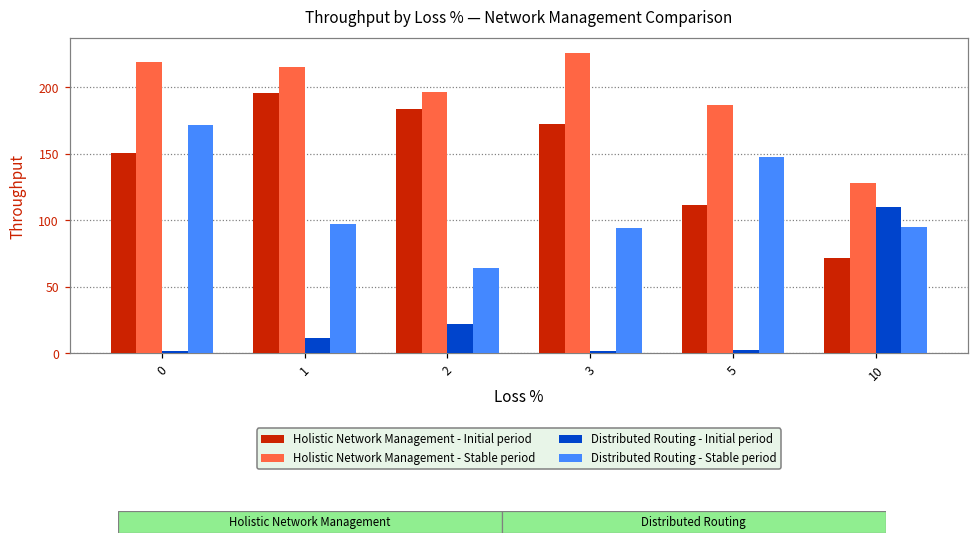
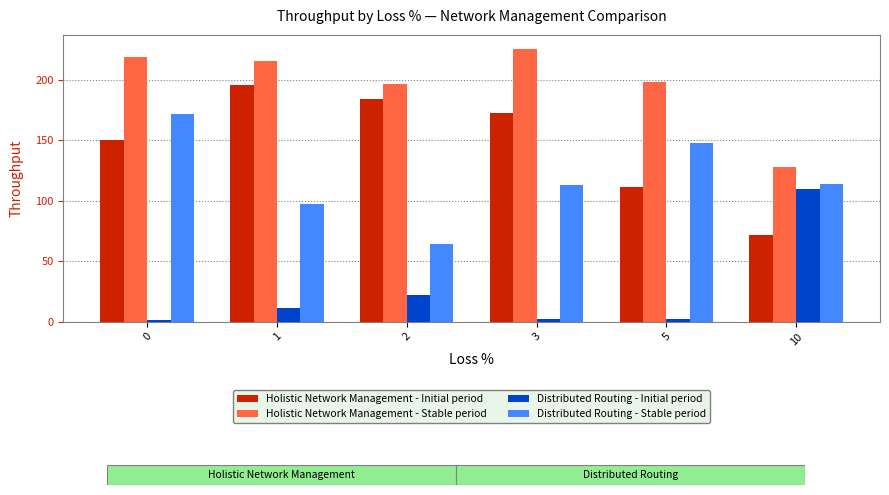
  {
    "Holistic Network Management - Initial period": {
      "0": 150,
      "1": 195,
      "2": 184,
      "3": 172,
      "5": 111,
      "10": 72
    },
    "Holistic Network Management - Stable period": {
      "0": 219,
      "1": 215,
      "2": 197,
      "3": 226,
-     "5": 186,
+     "5": 198,
      "10": 128
    },
    "Distributed Routing - Initial period": {
      "1": 11,
      "2": 22,
      "5": 2,
      "10": 110
    },
    "Distributed Routing - Stable period": {
      "0": 171,
      "1": 97,
      "2": 64,
-     "3": 94,
+     "3": 113,
      "5": 148,
-     "10": 95
+     "10": 113
    }
  }
